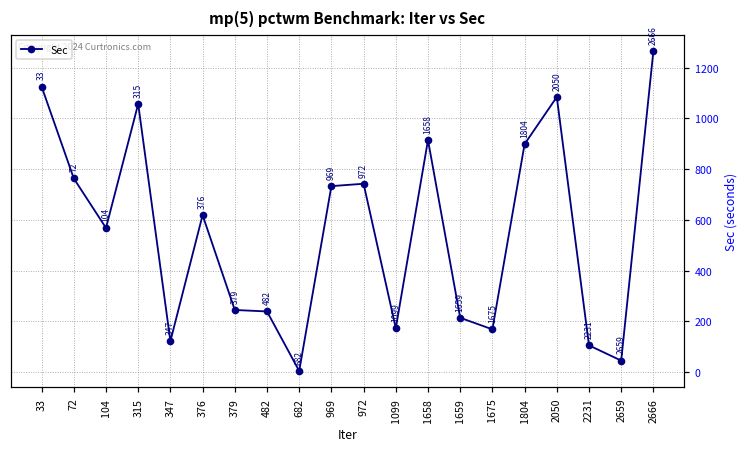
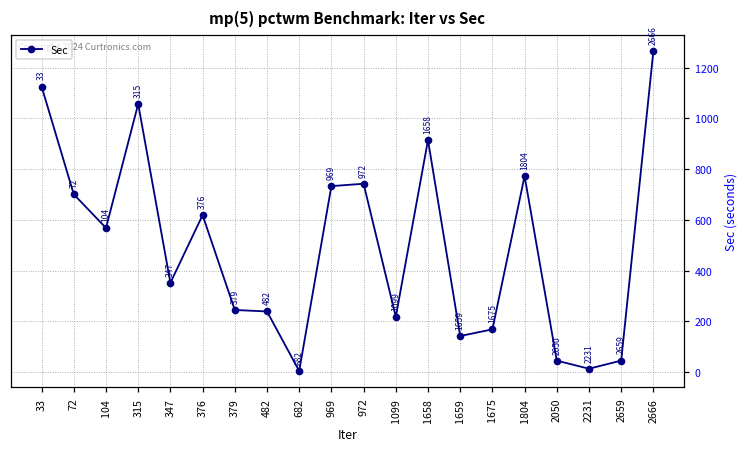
  {
-   "72": 760,
-   "347": 120,
-   "1099": 170,
-   "1659": 210,
-   "1804": 900,
-   "2050": 1080,
-   "2231": 110
+   "72": 700,
+   "347": 350,
+   "1099": 220,
+   "1659": 140,
+   "1804": 770,
+   "2050": 40,
+   "2231": 10
  }
